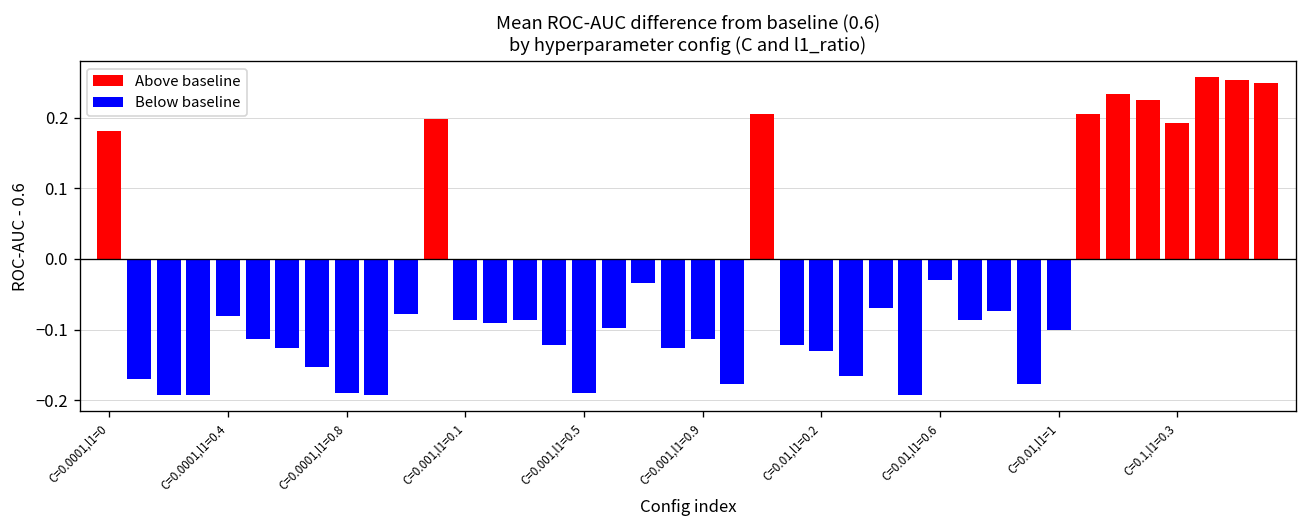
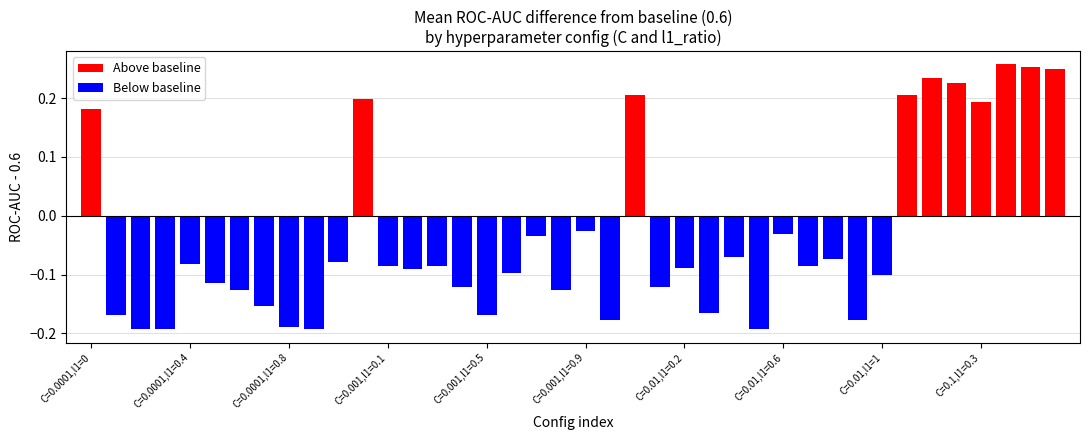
  {
    "C=0.0001,l1=0": 0.18,
    "C=0.0001,l1=0.4": -0.08,
    "C=0.0001,l1=0.8": -0.19,
    "C=0.001,l1=0.1": -0.09,
-   "C=0.001,l1=0.5": -0.19,
-   "C=0.001,l1=0.9": -0.11,
-   "C=0.01,l1=0.2": -0.13,
+   "C=0.001,l1=0.5": -0.17,
+   "C=0.001,l1=0.9": -0.03,
+   "C=0.01,l1=0.2": -0.09,
    "C=0.01,l1=0.6": -0.03,
    "C=0.01,l1=1": -0.10,
    "C=0.1,l1=0.3": 0.19
  }
